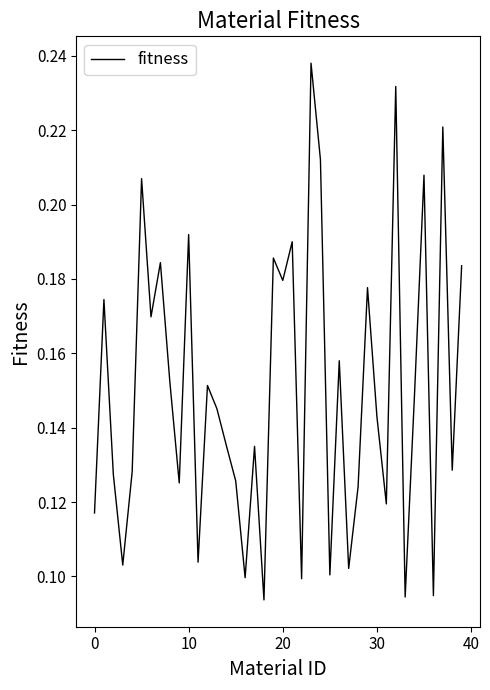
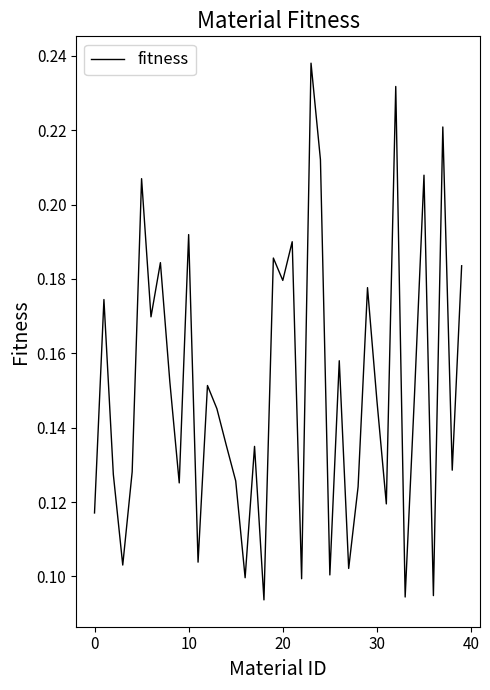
  {
    "0": 0.117,
    "10": 0.192,
    "20": 0.180,
-   "30": 0.143
+   "30": 0.147
  }
